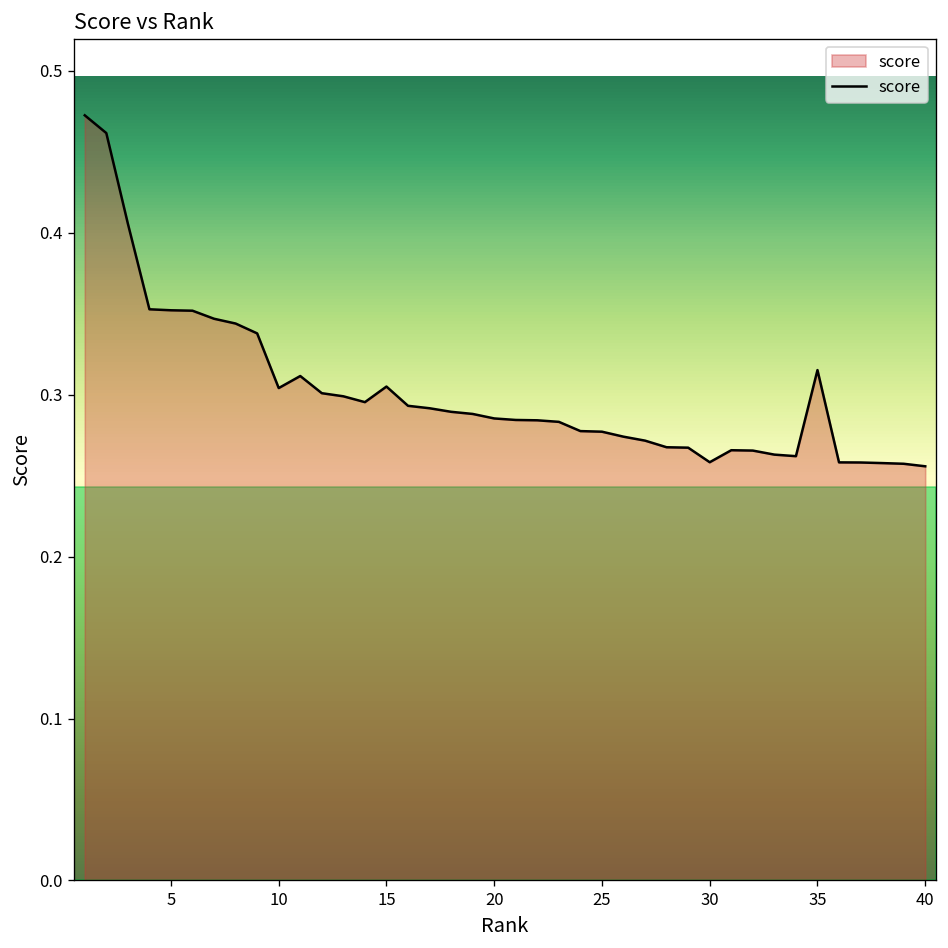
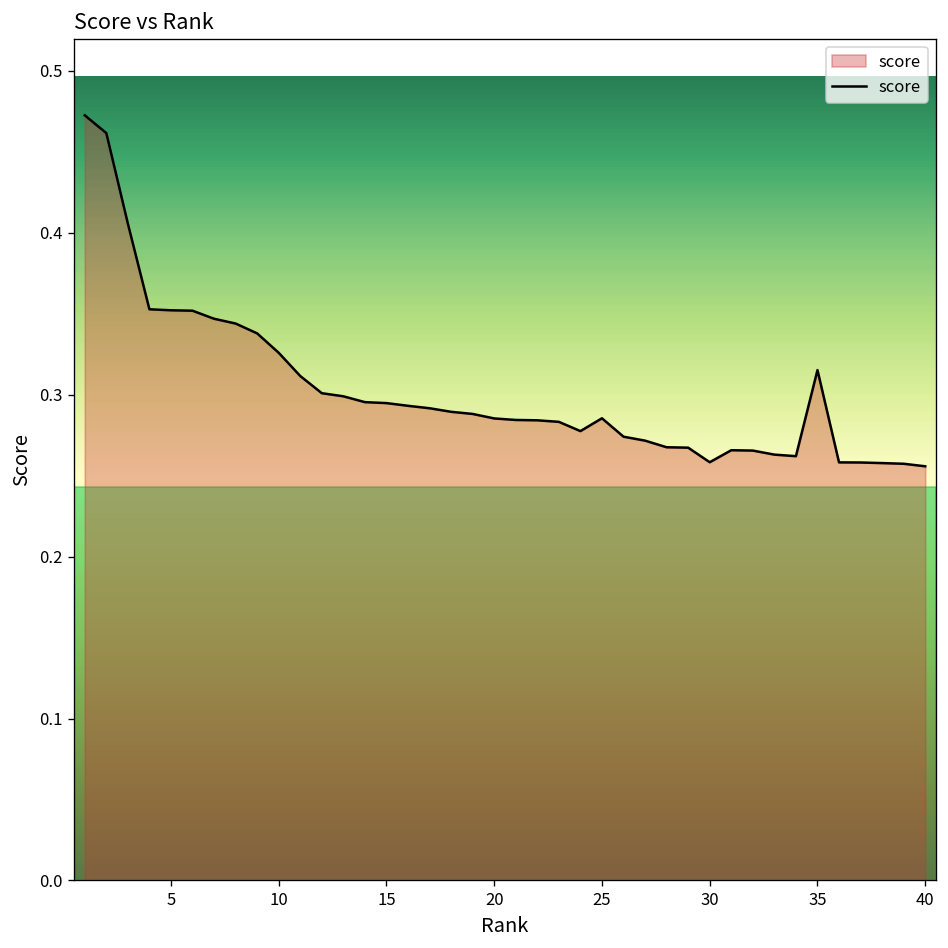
  {
    "5": 0.352,
-   "10": 0.304,
-   "15": 0.305,
+   "10": 0.326,
+   "15": 0.295,
    "20": 0.285,
-   "25": 0.277,
+   "25": 0.285,
    "30": 0.258,
    "35": 0.315,
    "40": 0.256
  }
